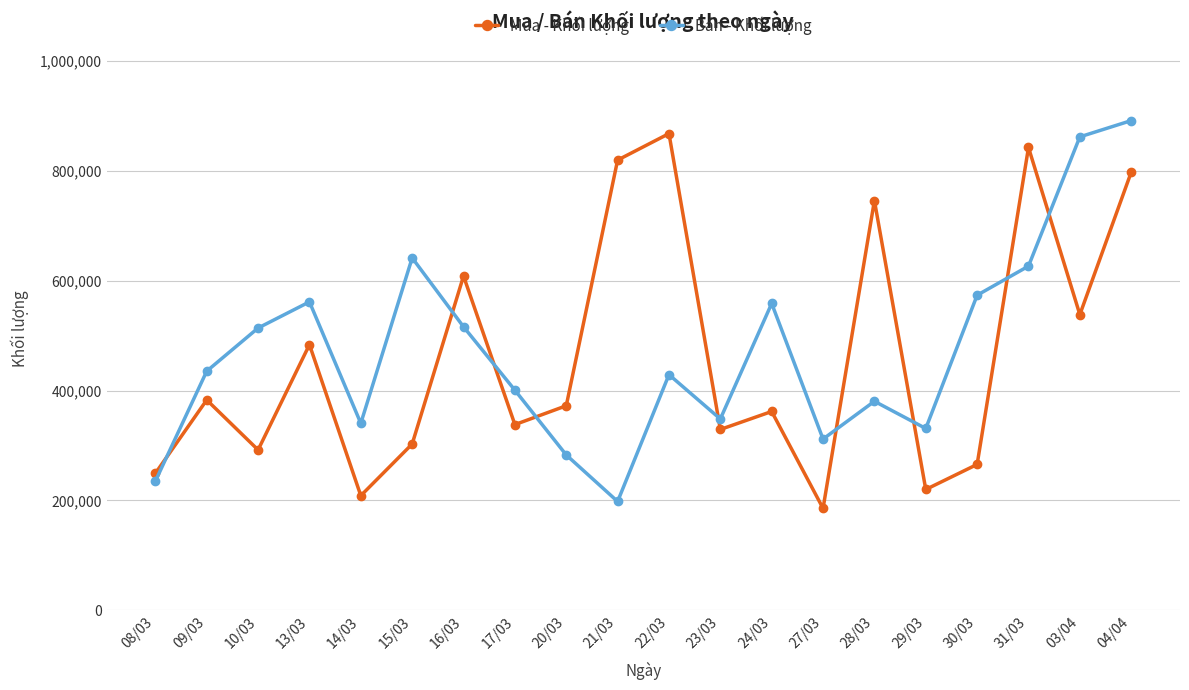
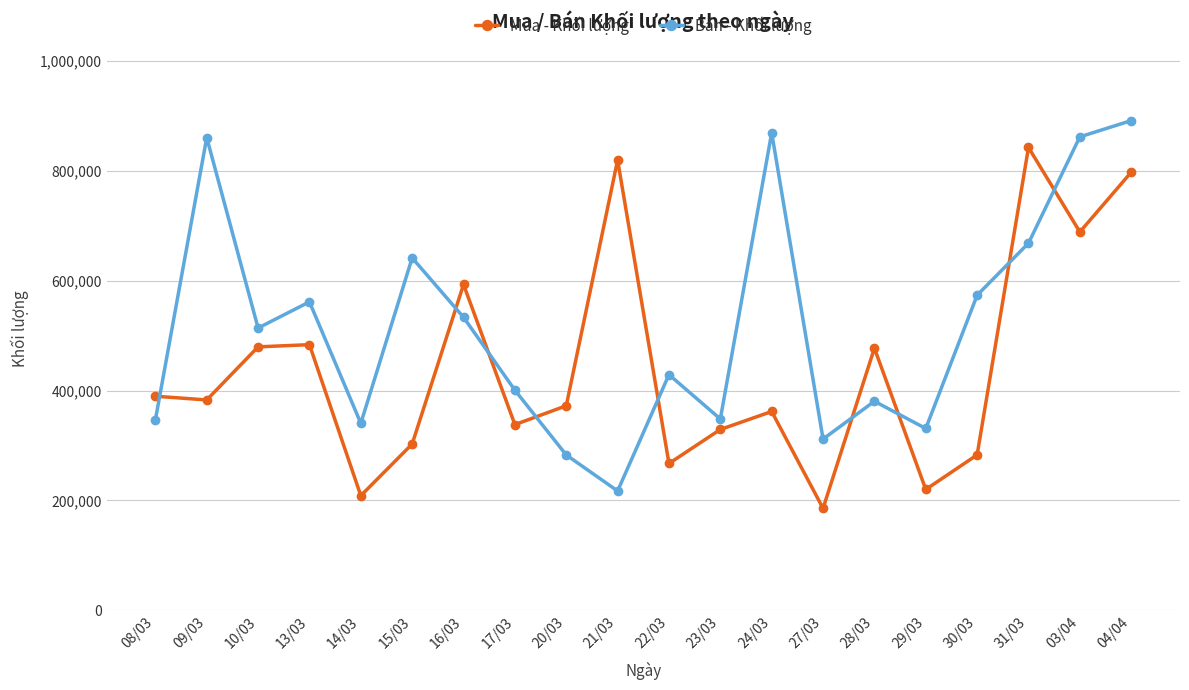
  {
    "Mua - Khối lượng": {
-     "08/03": "250,000",
+     "08/03": "390,000",
      "09/03": "380,000",
-     "10/03": "290,000",
+     "10/03": "480,000",
      "13/03": "480,000",
      "14/03": "210,000",
      "15/03": "300,000",
-     "16/03": "610,000",
+     "16/03": "590,000",
      "17/03": "340,000",
      "20/03": "370,000",
      "21/03": "820,000",
-     "22/03": "870,000",
+     "22/03": "270,000",
      "23/03": "330,000",
      "24/03": "360,000",
      "27/03": "190,000",
-     "28/03": "750,000",
+     "28/03": "480,000",
      "29/03": "220,000",
-     "30/03": "270,000",
+     "30/03": "280,000",
      "31/03": "840,000",
-     "03/04": "540,000",
+     "03/04": "690,000",
      "04/04": "800,000"
    },
    "Bán - Khối lượng": {
-     "08/03": "240,000",
-     "09/03": "440,000",
+     "08/03": "350,000",
+     "09/03": "860,000",
      "10/03": "510,000",
      "13/03": "560,000",
      "14/03": "340,000",
      "15/03": "640,000",
-     "16/03": "520,000",
+     "16/03": "530,000",
      "17/03": "400,000",
      "20/03": "280,000",
-     "21/03": "200,000",
+     "21/03": "220,000",
      "22/03": "430,000",
      "23/03": "350,000",
-     "24/03": "560,000",
+     "24/03": "870,000",
      "27/03": "310,000",
      "28/03": "380,000",
      "29/03": "330,000",
      "30/03": "570,000",
-     "31/03": "630,000",
+     "31/03": "670,000",
      "03/04": "860,000",
      "04/04": "890,000"
    }
  }
